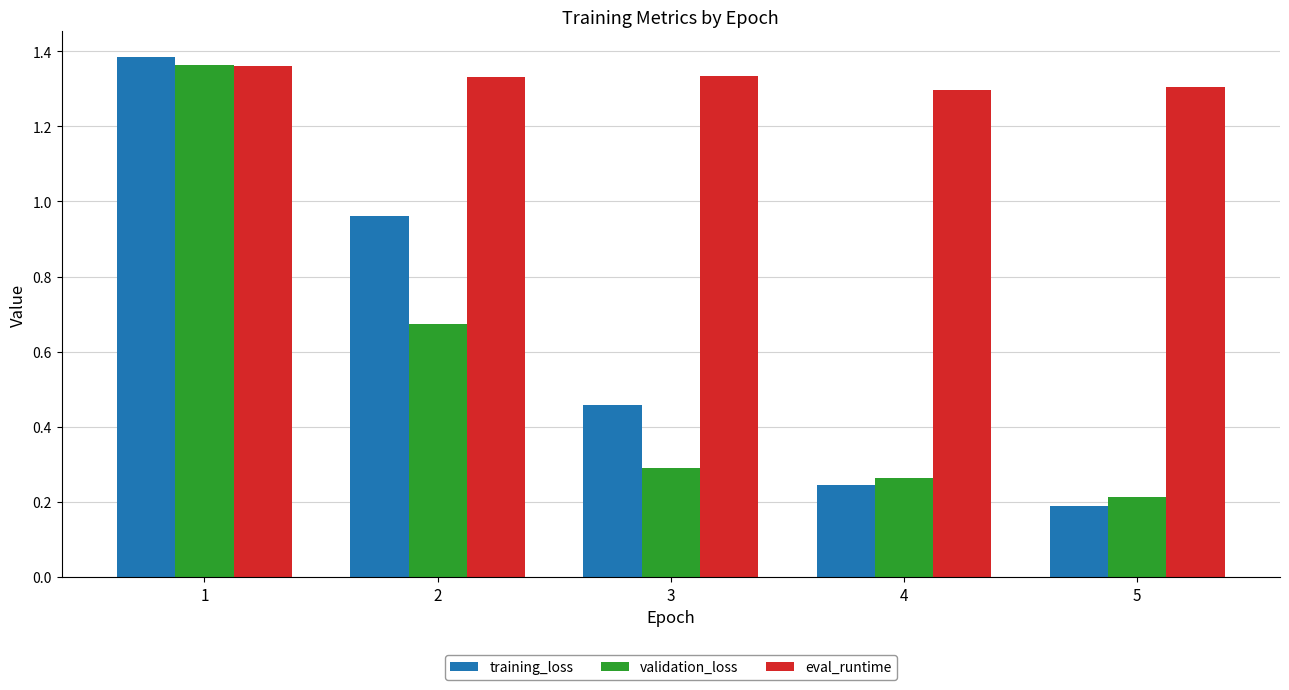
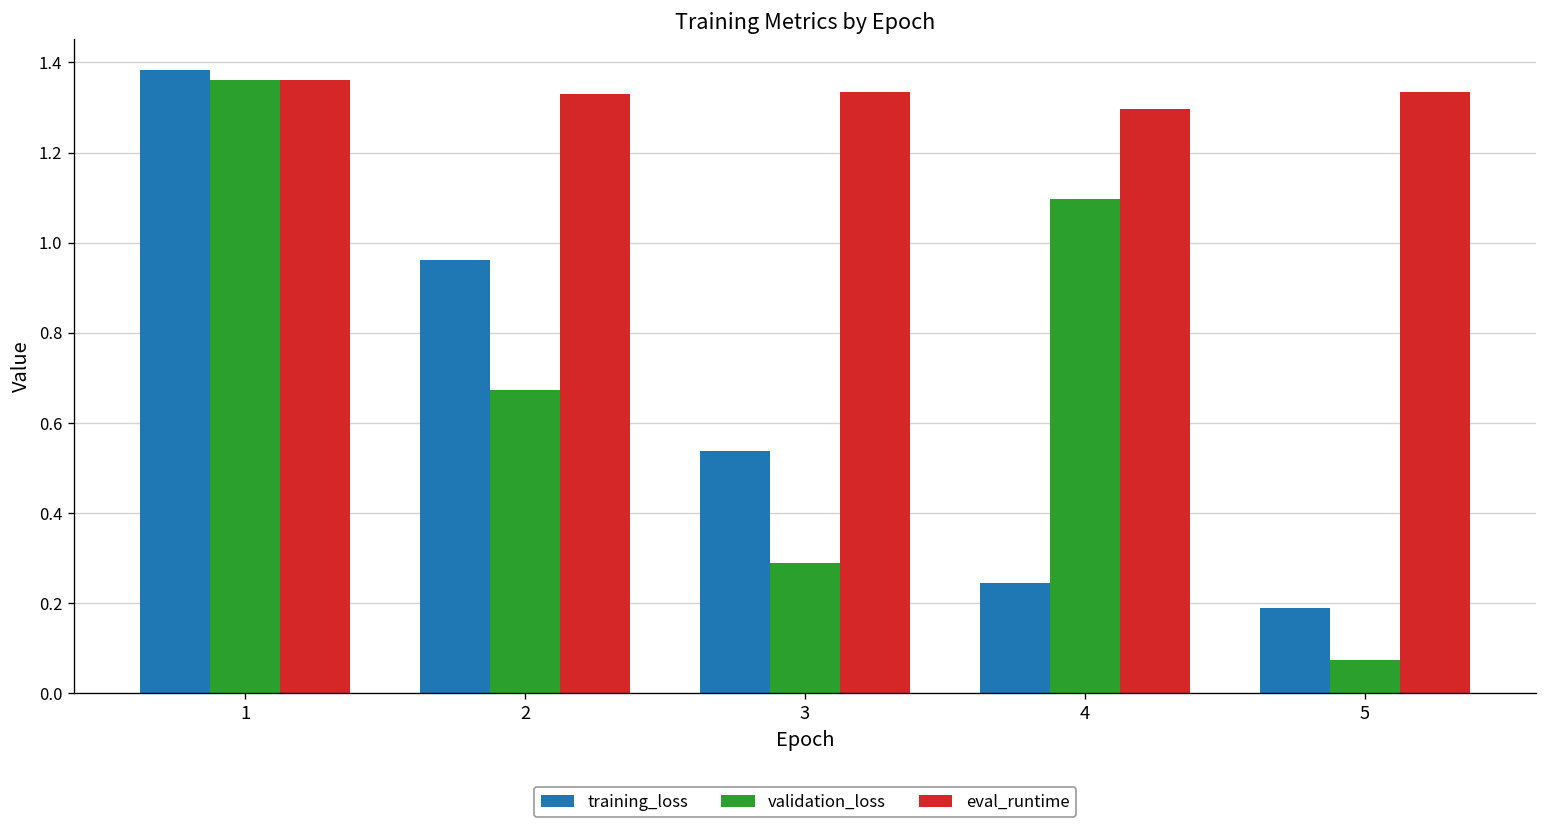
  {
    "training_loss": {
      "1": 1.38,
      "2": 0.96,
-     "3": 0.46,
+     "3": 0.54,
      "4": 0.25,
      "5": 0.19
    },
    "validation_loss": {
      "1": 1.36,
      "2": 0.67,
      "3": 0.29,
-     "4": 0.26,
-     "5": 0.21
+     "4": 1.10,
+     "5": 0.07
    },
    "eval_runtime": {
      "1": 1.36,
      "2": 1.33,
      "3": 1.34,
      "4": 1.30,
-     "5": 1.30
+     "5": 1.34
    }
  }
